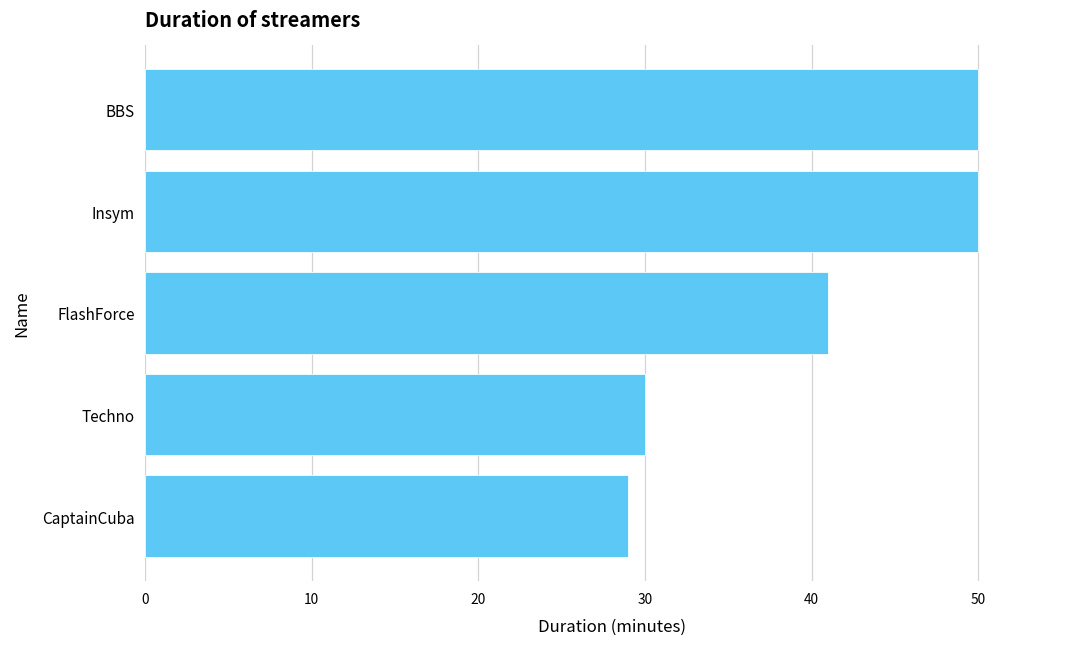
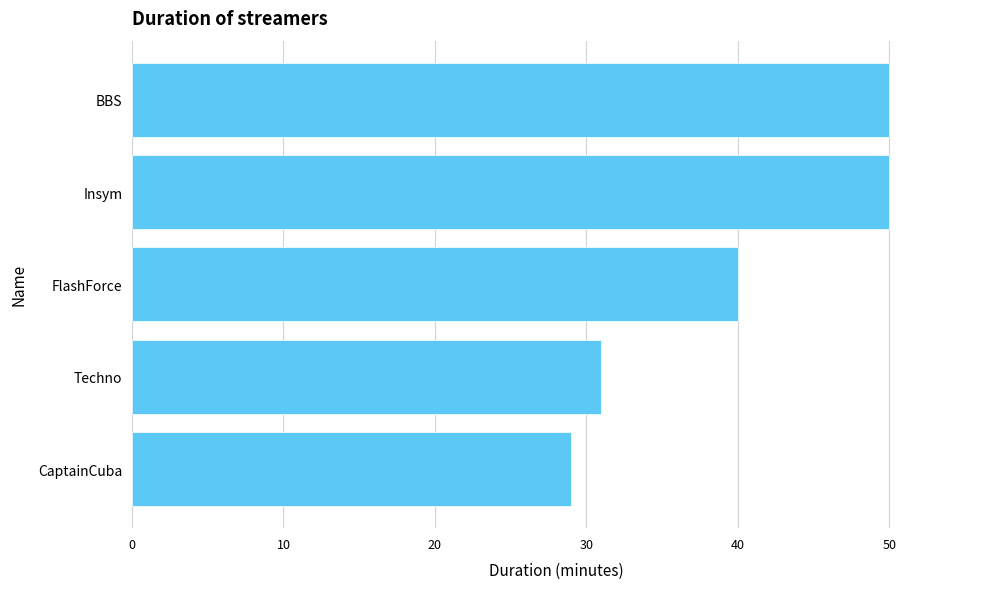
  {
    "BBS": 50,
    "Insym": 50,
-   "FlashForce": 41,
-   "Techno": 30,
+   "FlashForce": 40,
+   "Techno": 31,
    "CaptainCuba": 29
  }
